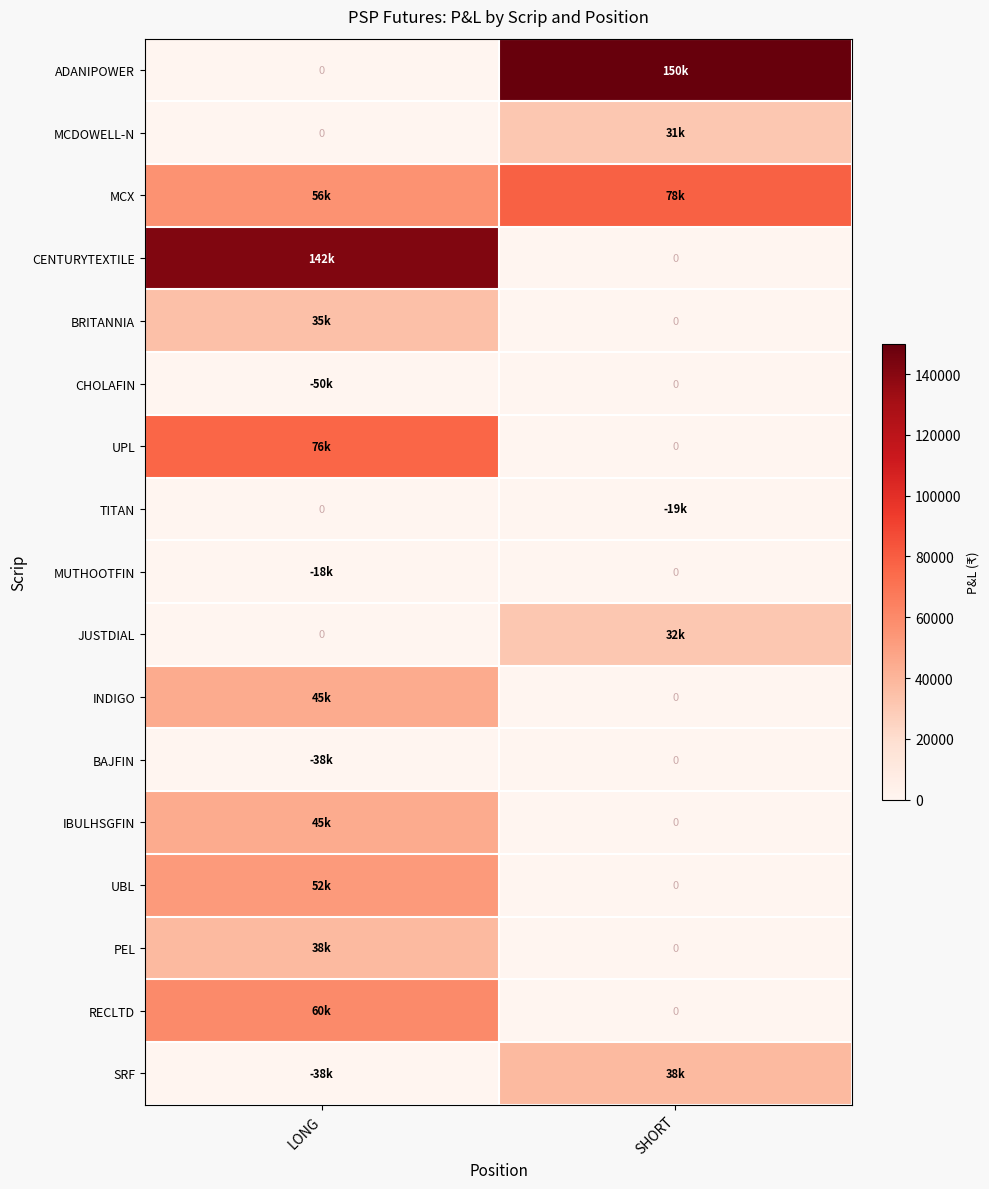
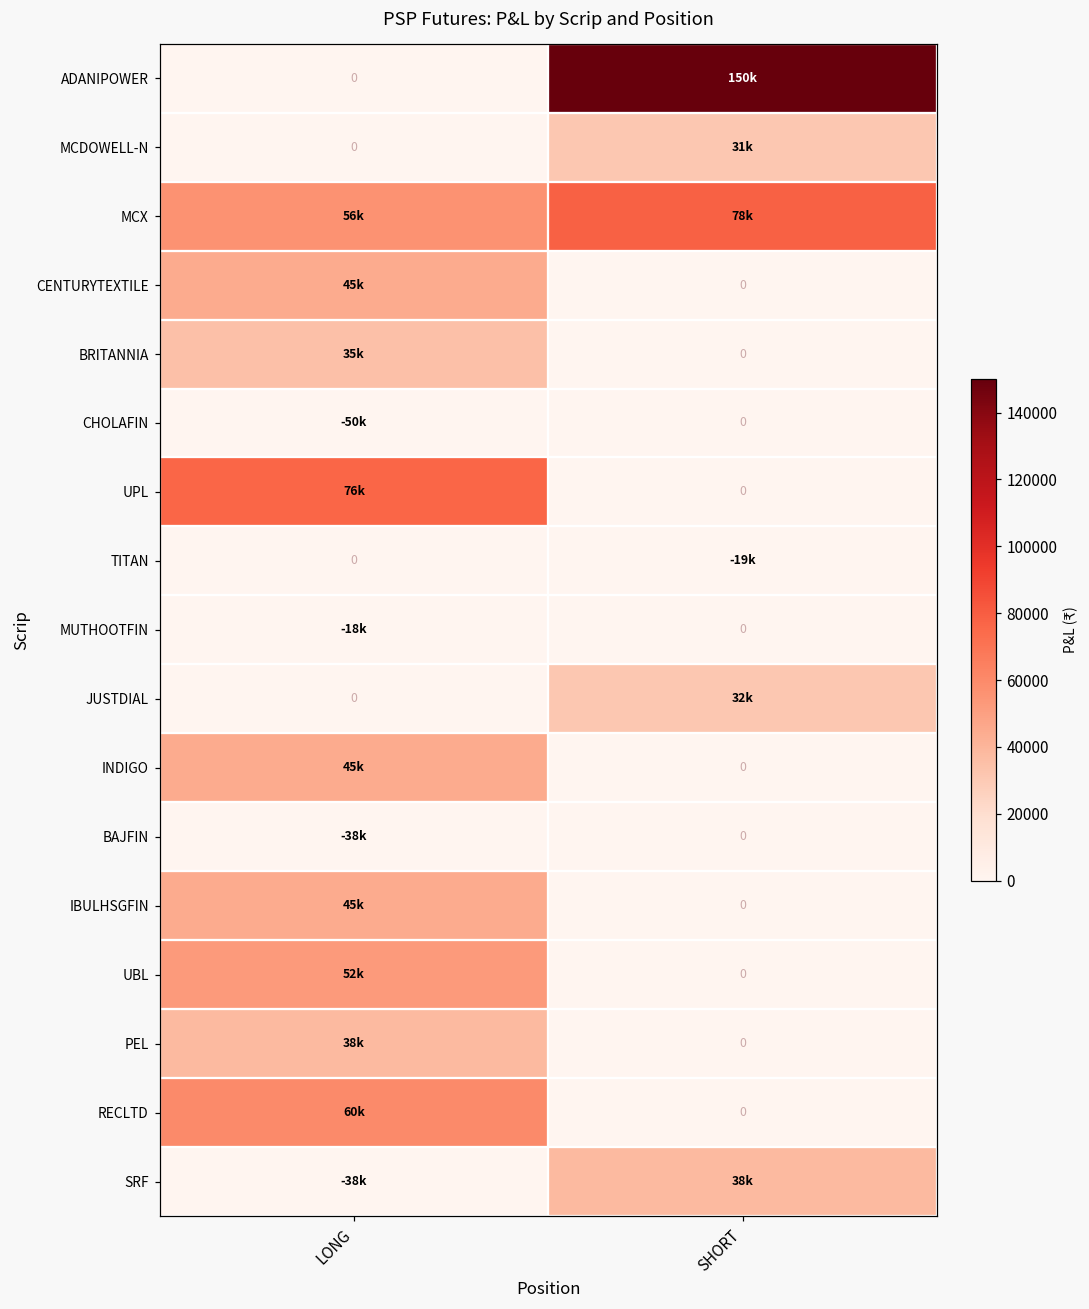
  {
    "ADANIPOWER": {
      "LONG": "0",
      "SHORT": "150k"
    },
    "MCDOWELL-N": {
      "LONG": "0",
      "SHORT": "31k"
    },
    "MCX": {
      "LONG": "56k",
      "SHORT": "78k"
    },
    "CENTURYTEXTILE": {
-     "LONG": "142k",
+     "LONG": "45k",
      "SHORT": "0"
    },
    "BRITANNIA": {
      "LONG": "35k",
      "SHORT": "0"
    },
    "CHOLAFIN": {
      "LONG": "-50k",
      "SHORT": "0"
    },
    "UPL": {
      "LONG": "76k",
      "SHORT": "0"
    },
    "TITAN": {
      "LONG": "0",
      "SHORT": "-19k"
    },
    "MUTHOOTFIN": {
      "LONG": "-18k",
      "SHORT": "0"
    },
    "JUSTDIAL": {
      "LONG": "0",
      "SHORT": "32k"
    },
    "INDIGO": {
      "LONG": "45k",
      "SHORT": "0"
    },
    "BAJFIN": {
      "LONG": "-38k",
      "SHORT": "0"
    },
    "IBULHSGFIN": {
      "LONG": "45k",
      "SHORT": "0"
    },
    "UBL": {
      "LONG": "52k",
      "SHORT": "0"
    },
    "PEL": {
      "LONG": "38k",
      "SHORT": "0"
    },
    "RECLTD": {
      "LONG": "60k",
      "SHORT": "0"
    },
    "SRF": {
      "LONG": "-38k",
      "SHORT": "38k"
    }
  }
